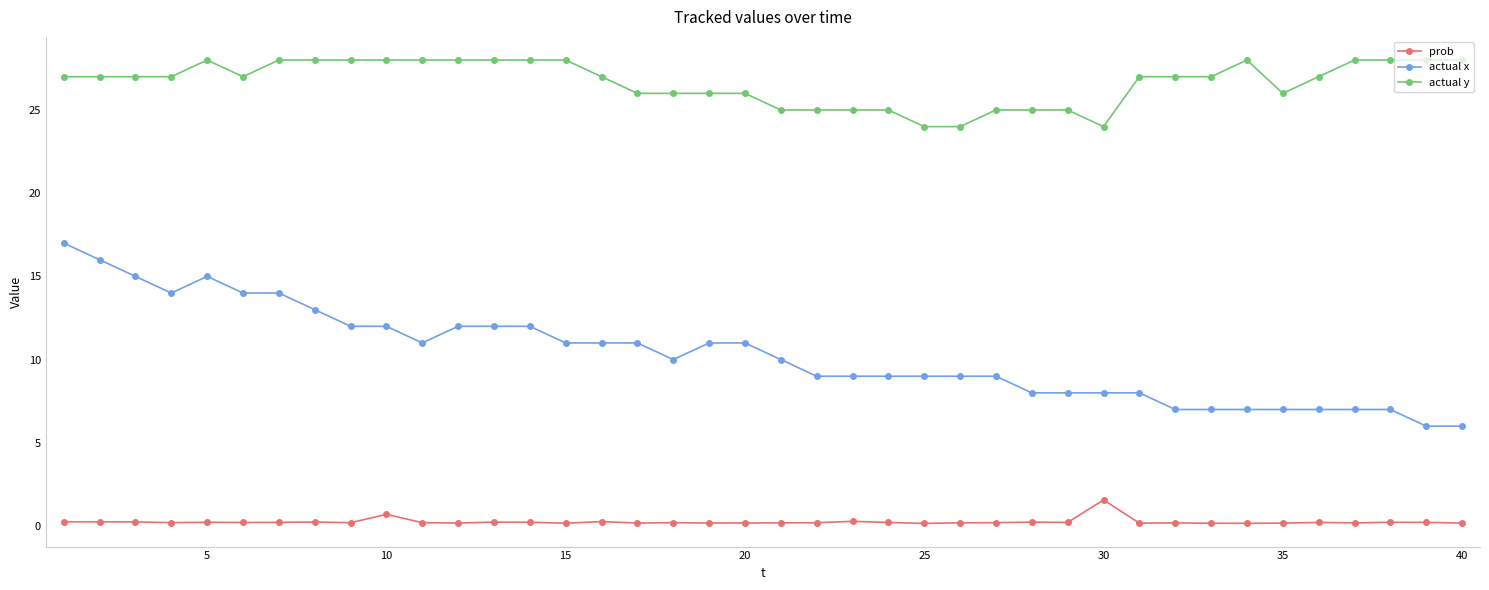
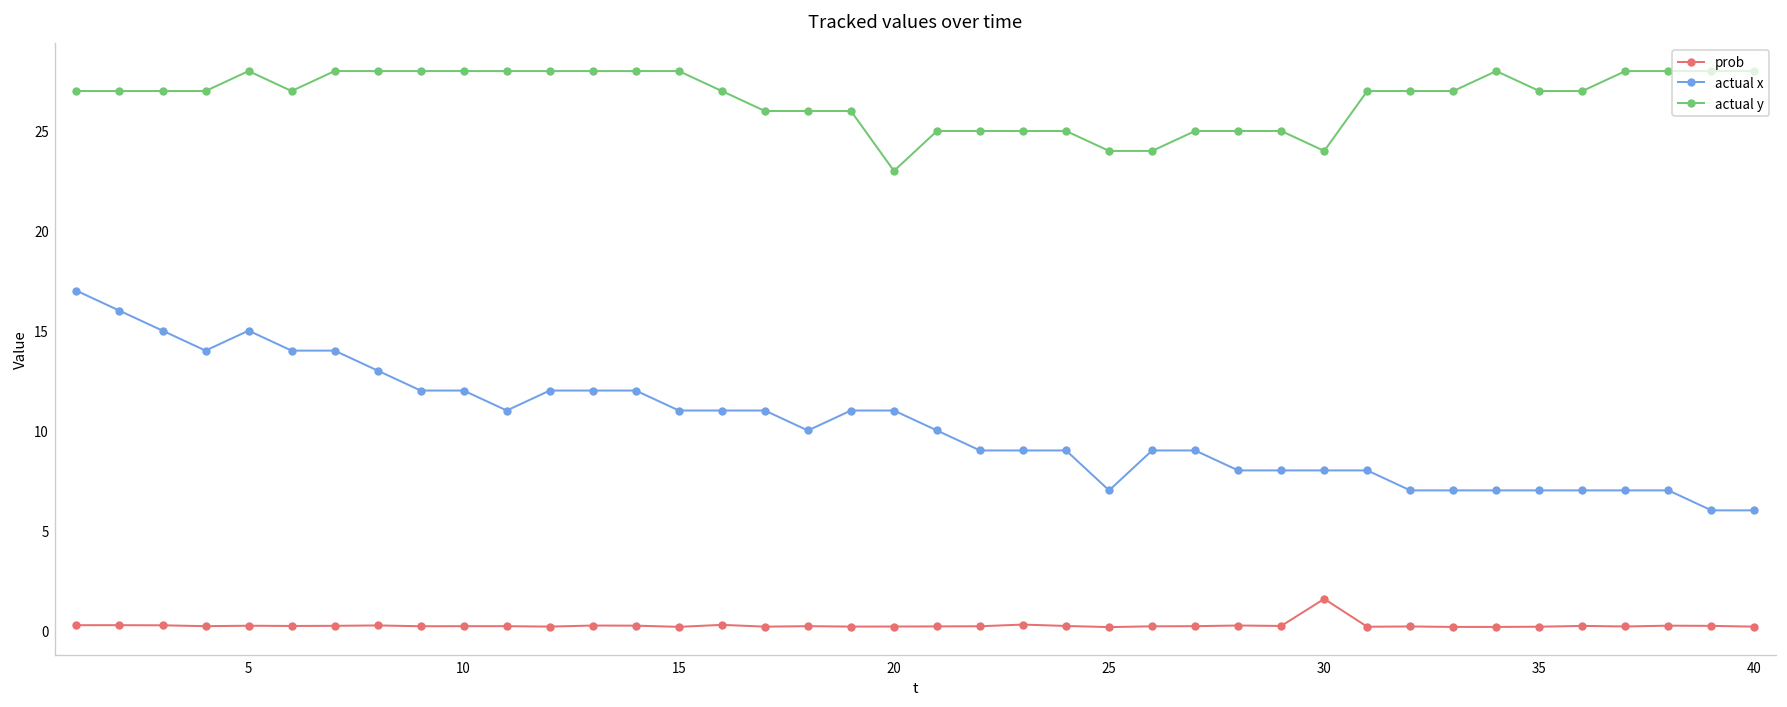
  {
    "prob": {
      "5": 0.2,
-     "10": 0.7,
+     "10": 0.2,
      "15": 0.2,
      "20": 0.2,
      "25": 0.2,
      "30": 1.6,
      "35": 0.2,
      "40": 0.2
    },
    "actual x": {
      "5": 15,
      "10": 12,
      "15": 11,
      "20": 11,
-     "25": 9,
+     "25": 7,
      "30": 8,
      "35": 7,
      "40": 6
    },
    "actual y": {
      "5": 28,
      "10": 28,
      "15": 28,
-     "20": 26,
+     "20": 23,
      "25": 24,
      "30": 24,
-     "35": 26
+     "35": 27
    }
  }
